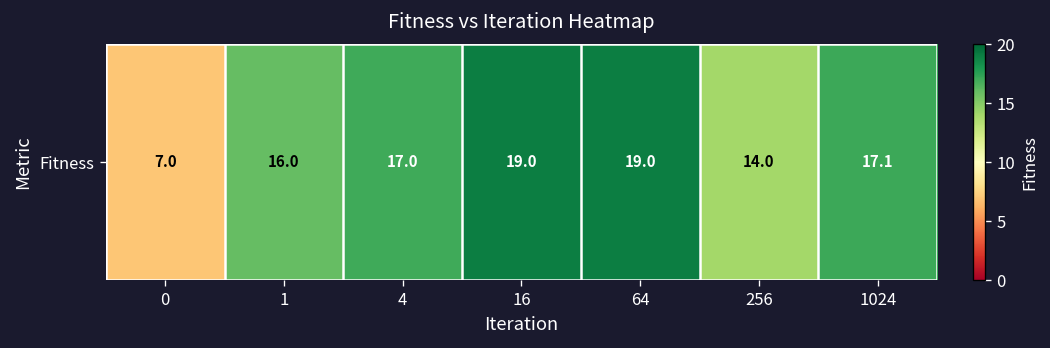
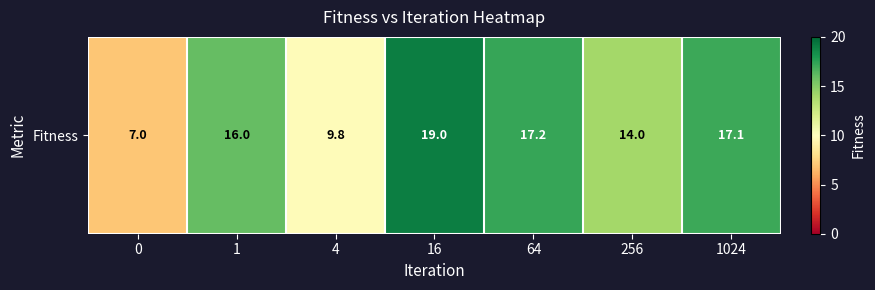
  {
    "Fitness": {
      "0": 7.0,
      "1": 16.0,
-     "4": 17.0,
+     "4": 9.8,
      "16": 19.0,
-     "64": 19.0,
+     "64": 17.2,
      "256": 14.0,
      "1024": 17.1
    }
  }
